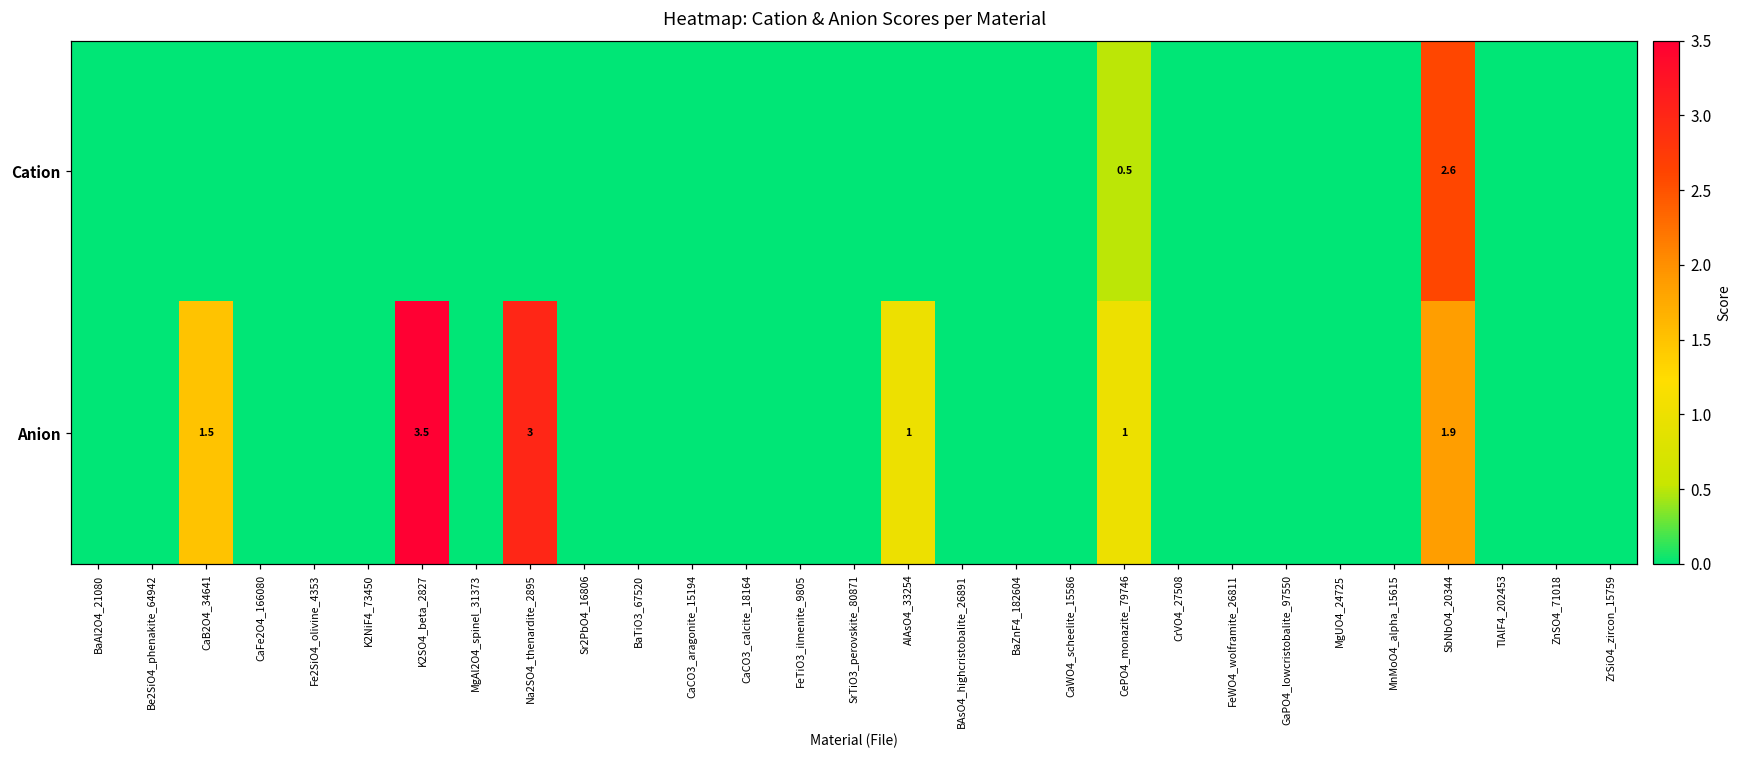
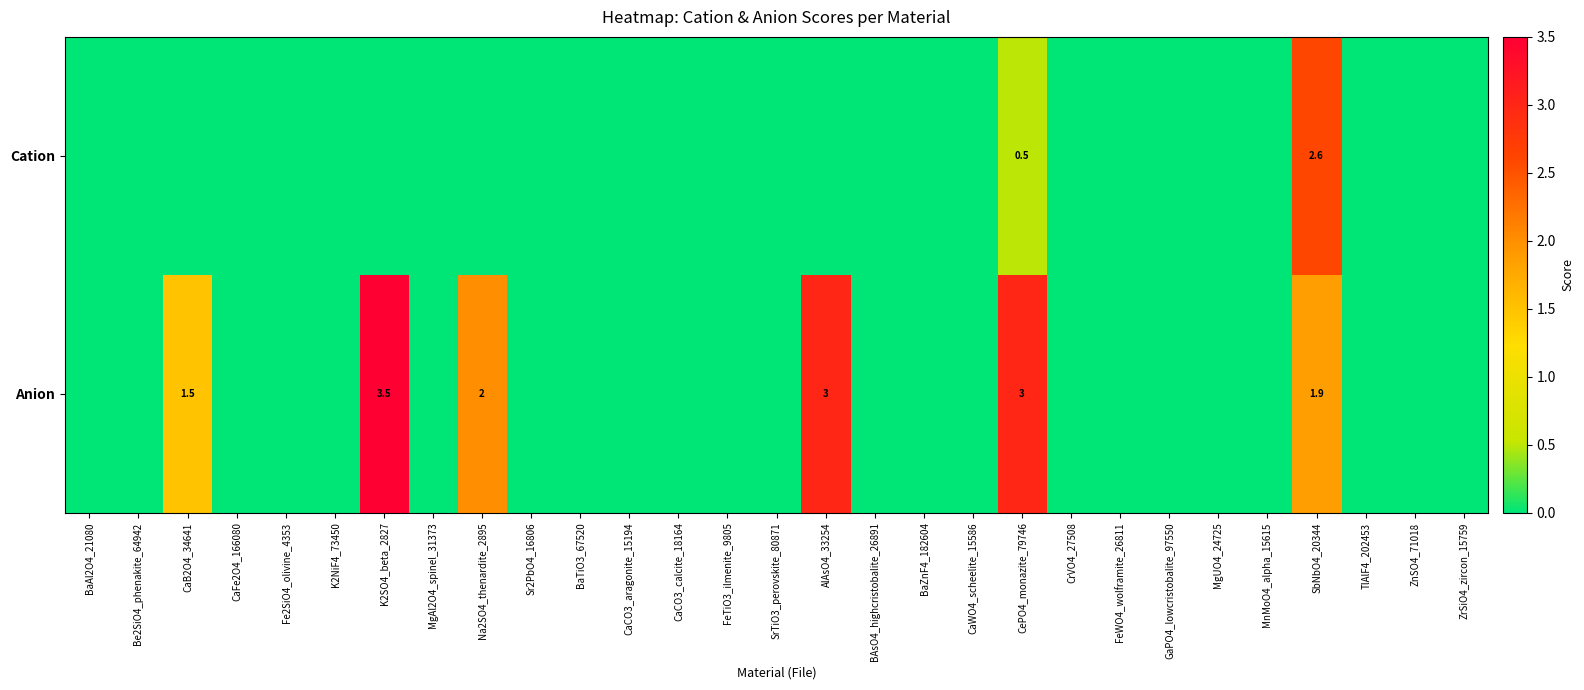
  {
    "Cation": {
      "CePO4_monazite_79746": 0.5,
      "SbNbO4_20344": 2.6
    },
    "Anion": {
      "CaB2O4_34641": 1.5,
      "K2SO4_beta_2827": 3.5,
-     "Na2SO4_thenardite_2895": 3,
-     "AlAsO4_33254": 1,
-     "CePO4_monazite_79746": 1,
+     "Na2SO4_thenardite_2895": 2,
+     "AlAsO4_33254": 3,
+     "CePO4_monazite_79746": 3,
      "SbNbO4_20344": 1.9
    }
  }
